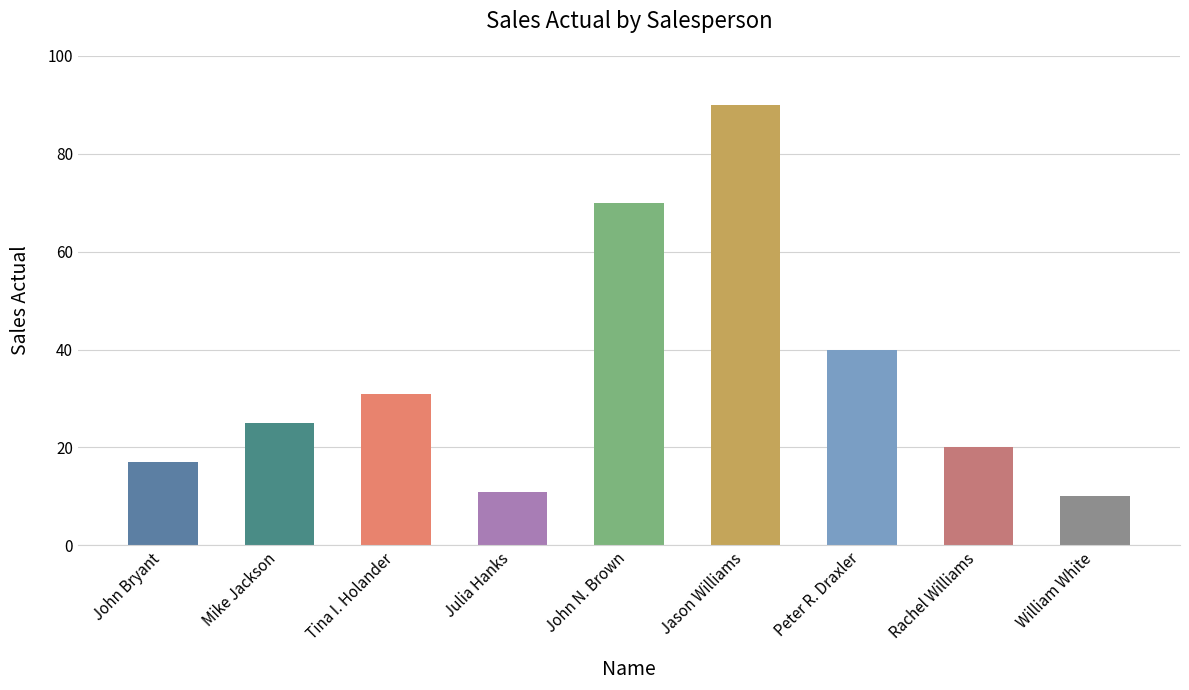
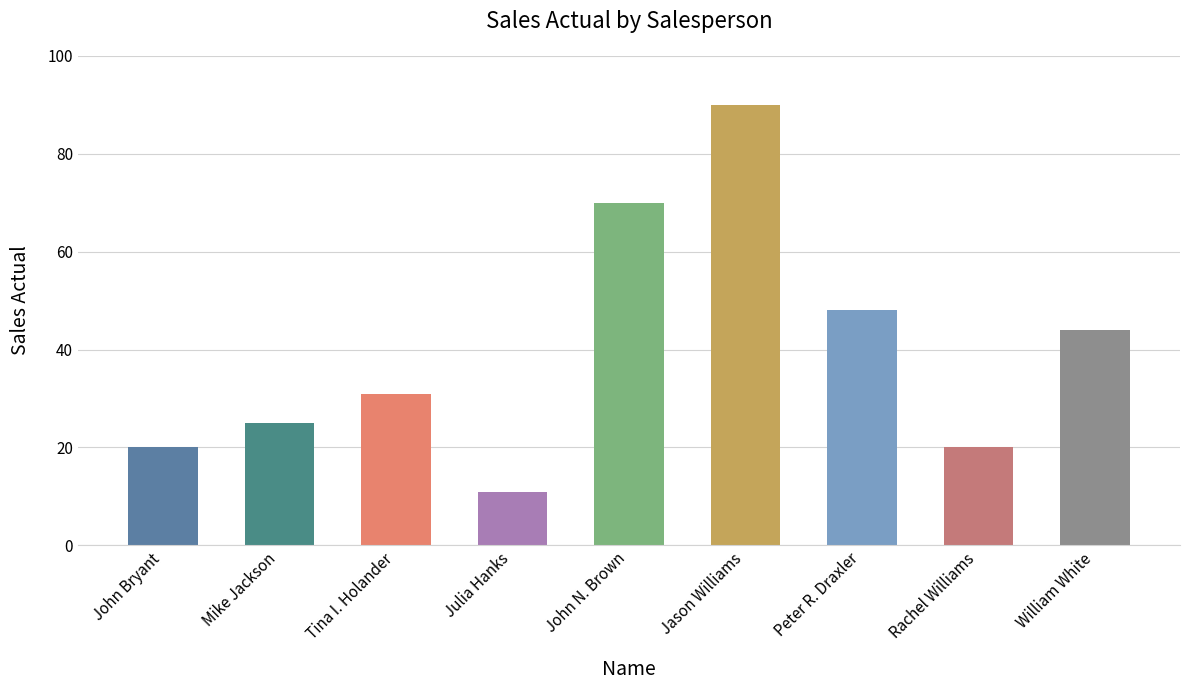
  {
-   "John Bryant": 17,
+   "John Bryant": 20,
    "Mike Jackson": 25,
    "Tina I. Holander": 31,
    "Julia Hanks": 11,
    "John N. Brown": 70,
    "Jason Williams": 90,
-   "Peter R. Draxler": 40,
+   "Peter R. Draxler": 48,
    "Rachel Williams": 20,
-   "William White": 10
+   "William White": 44
  }
